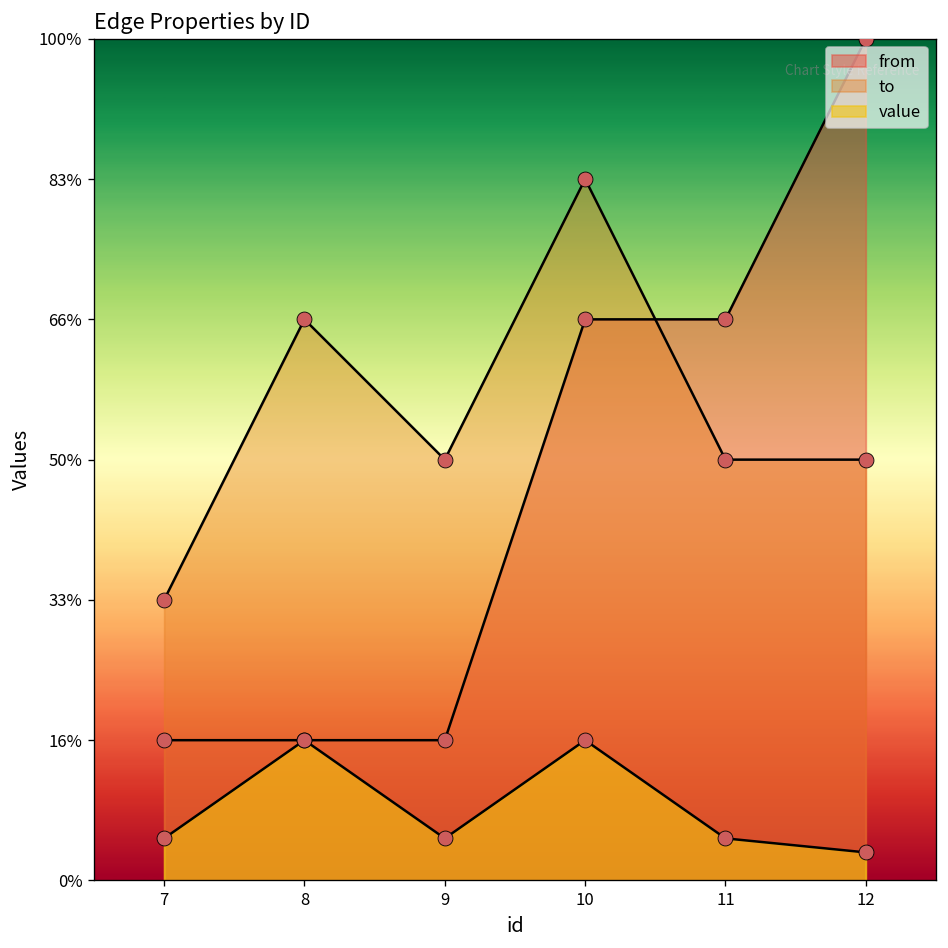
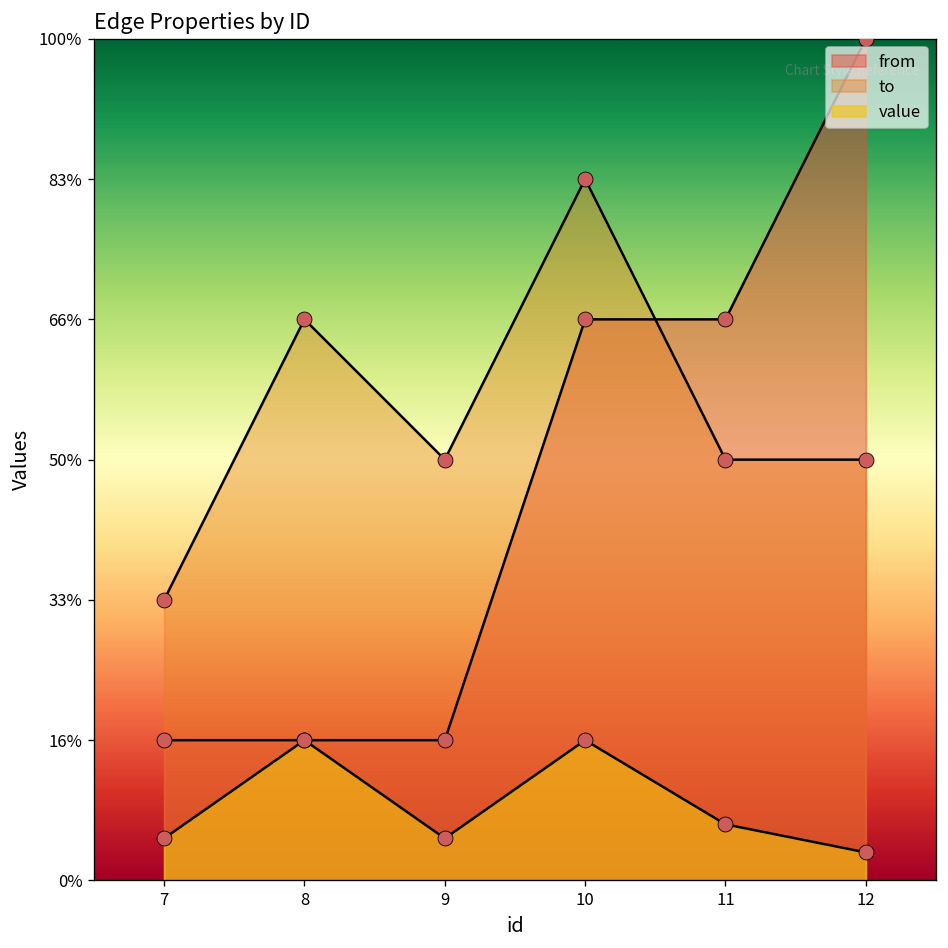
  {
    "value": {
-     "11": "5%"
+     "11": "7%"
    }
  }
